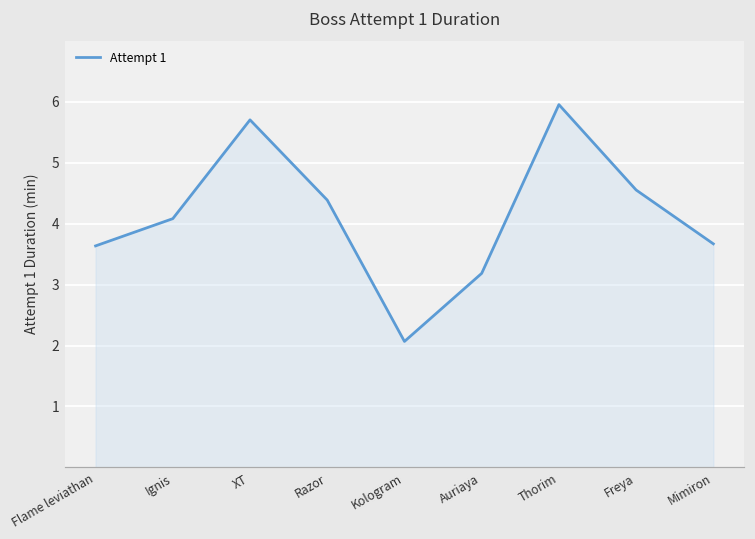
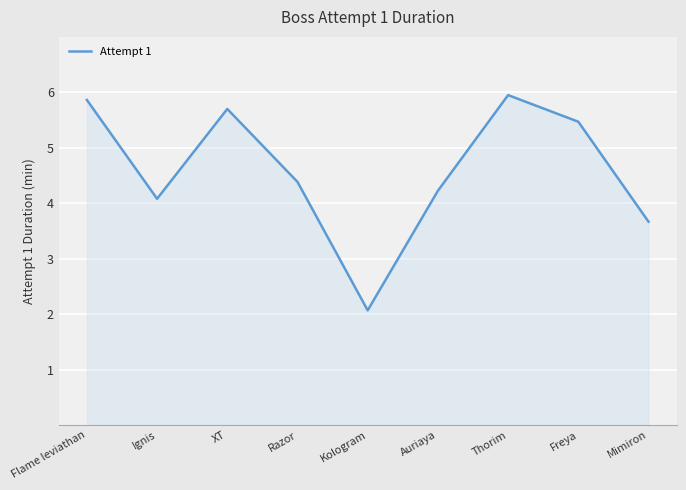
  {
-   "Flame leviathan": 3.6,
+   "Flame leviathan": 5.9,
    "Ignis": 4.1,
    "XT": 5.7,
    "Razor": 4.4,
    "Kologram": 2.1,
-   "Auriaya": 3.2,
+   "Auriaya": 4.2,
    "Thorim": 6.0,
-   "Freya": 4.6,
+   "Freya": 5.5,
    "Mimiron": 3.7
  }
